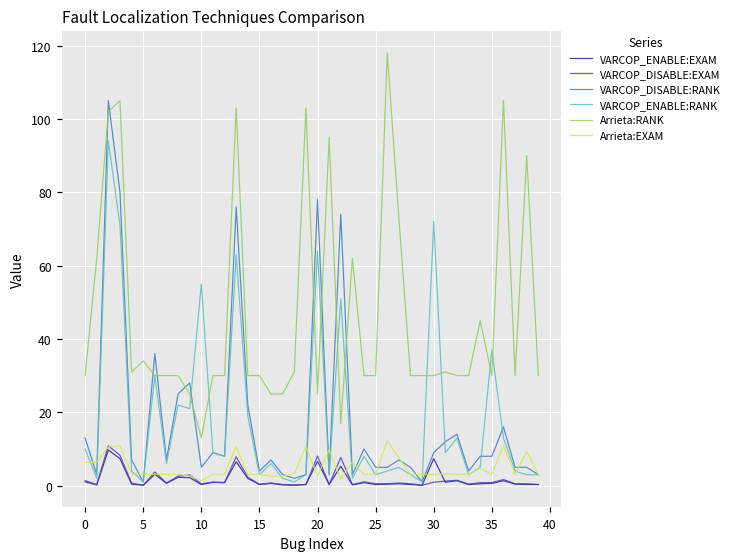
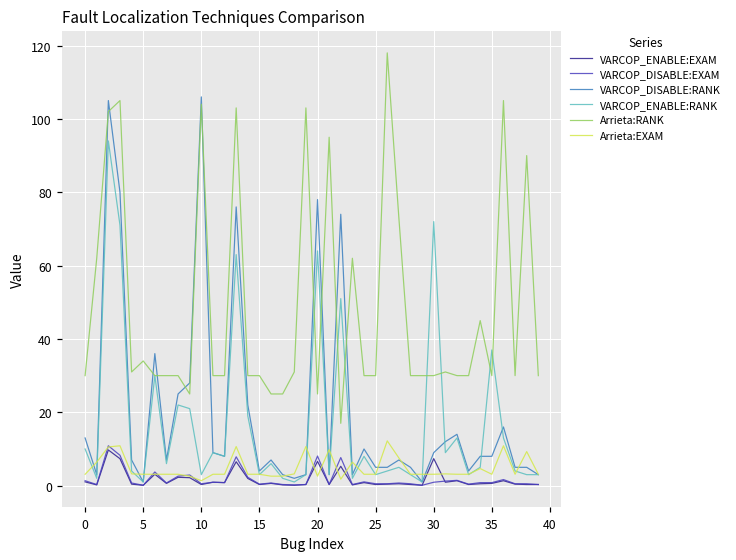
  {
    "VARCOP_ENABLE:EXAM": {
      "20": 7,
      "30": 7
    },
    "VARCOP_DISABLE:EXAM": {
      "20": 8,
      "30": 1
    },
    "VARCOP_DISABLE:RANK": {
      "0": 13,
-     "10": 5,
+     "10": 106,
      "15": 4,
      "20": 78,
      "25": 5,
      "30": 9,
      "35": 8
    },
    "VARCOP_ENABLE:RANK": {
      "0": 10,
-     "10": 55,
+     "10": 3,
      "20": 64,
      "30": 72,
      "35": 37
    },
    "Arrieta:RANK": {
      "0": 30,
      "5": 34,
-     "10": 13,
+     "10": 104,
      "15": 30,
      "20": 25,
      "25": 30,
      "30": 30,
      "35": 30
    },
    "Arrieta:EXAM": {
-     "0": 6,
+     "0": 3,
      "5": 3,
      "10": 1,
      "20": 3,
      "30": 3,
      "35": 3
    }
  }
